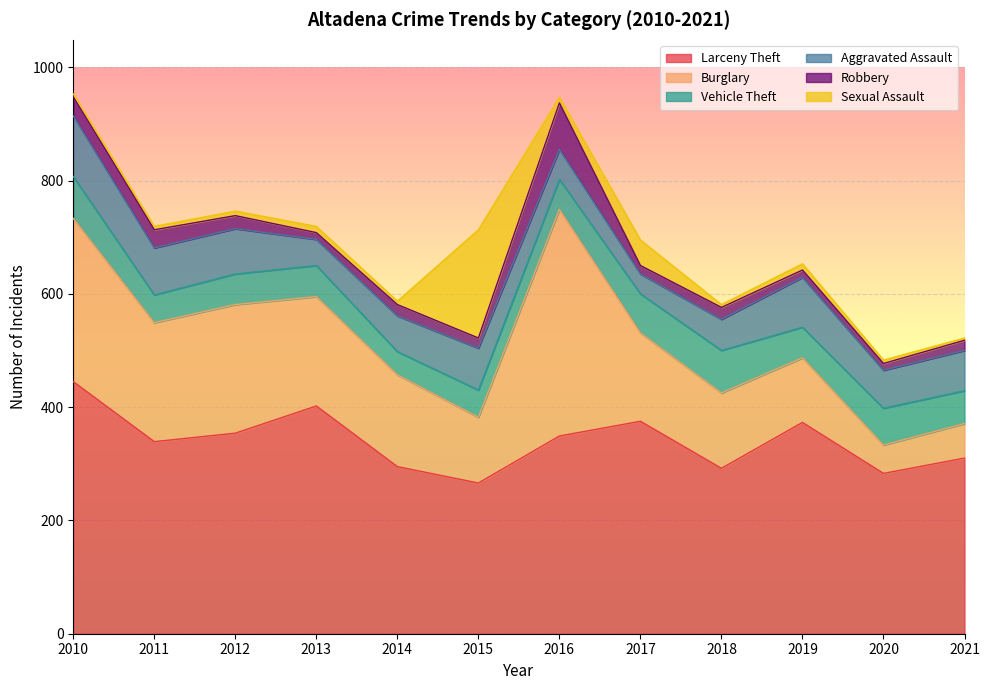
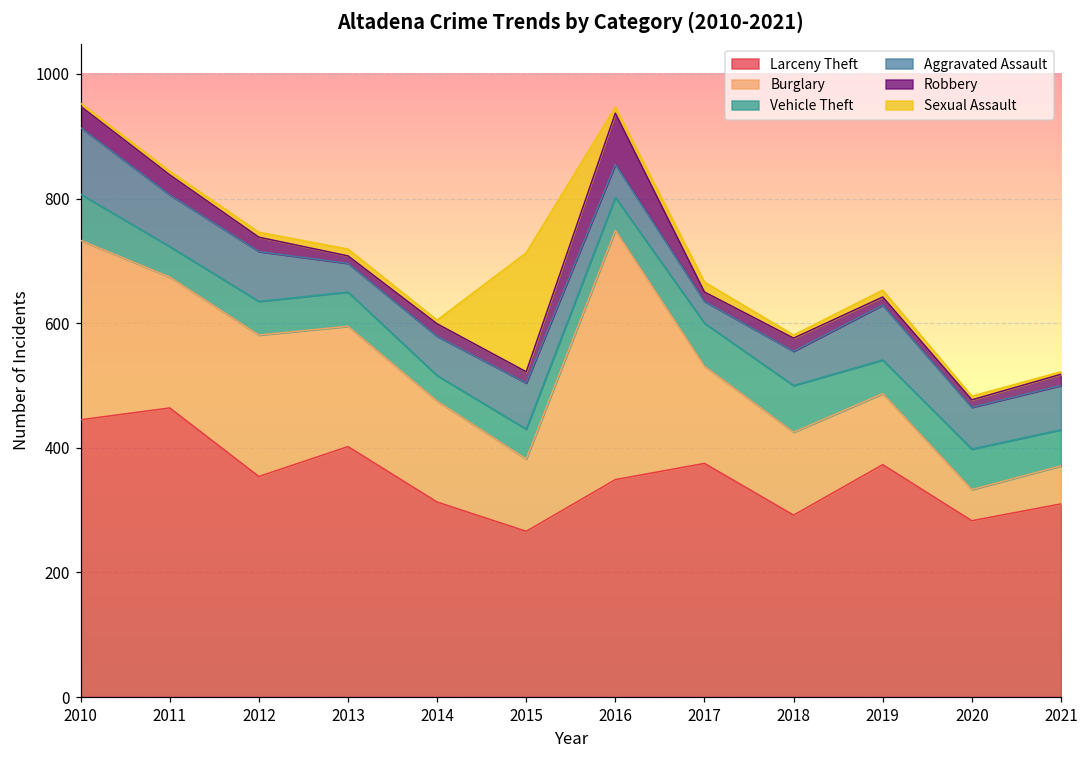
  {
    "Larceny Theft": {
      "2010": 450,
-     "2011": 340,
+     "2011": 460,
      "2012": 350,
      "2013": 400,
-     "2014": 300,
+     "2014": 310,
      "2015": 270,
      "2016": 350,
      "2017": 380,
      "2018": 290,
      "2019": 370,
      "2020": 280,
      "2021": 310
    },
    "Burglary": {
      "2010": 290,
      "2011": 210,
      "2012": 230,
      "2013": 190,
      "2014": 160,
      "2015": 120,
      "2016": 400,
      "2017": 160,
      "2018": 130,
      "2019": 110,
      "2020": 50,
      "2021": 60
    },
    "Robbery": {
      "2010": 30,
      "2011": 30,
      "2012": 20,
      "2013": 10,
      "2014": 20,
      "2015": 20,
      "2016": 80,
      "2017": 20,
      "2018": 20,
      "2019": 10,
      "2020": 10
    },
    "Sexual Assault": {
      "2010": 10,
      "2011": 10,
      "2012": 10,
      "2013": 10,
      "2014": 10,
      "2015": 190,
      "2016": 10,
-     "2017": 50,
+     "2017": 20,
      "2018": 10,
      "2019": 10,
      "2020": 10
    }
  }
